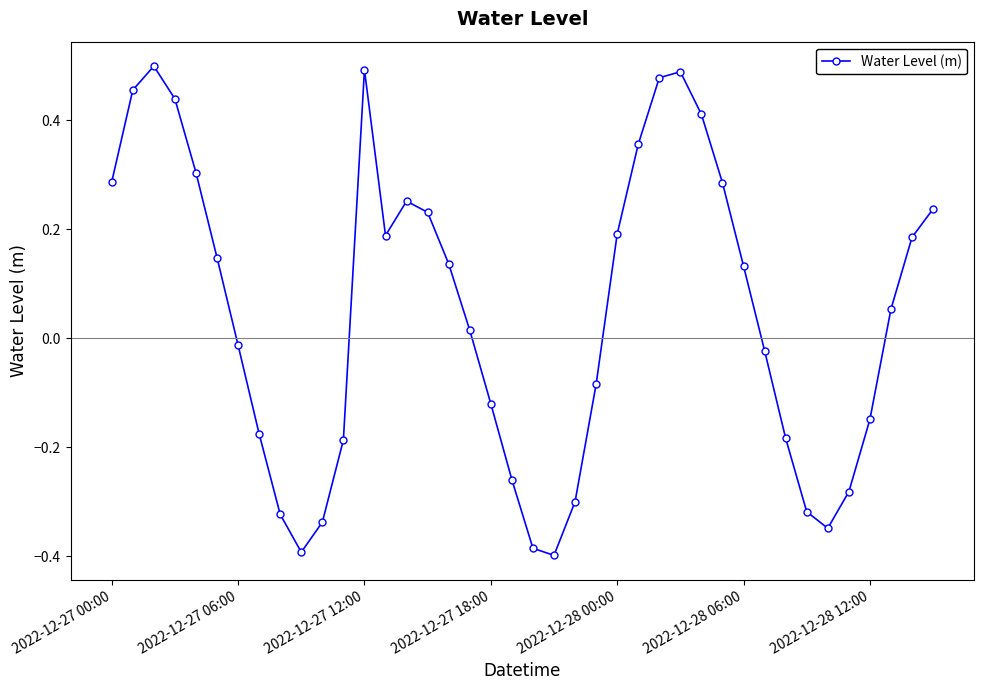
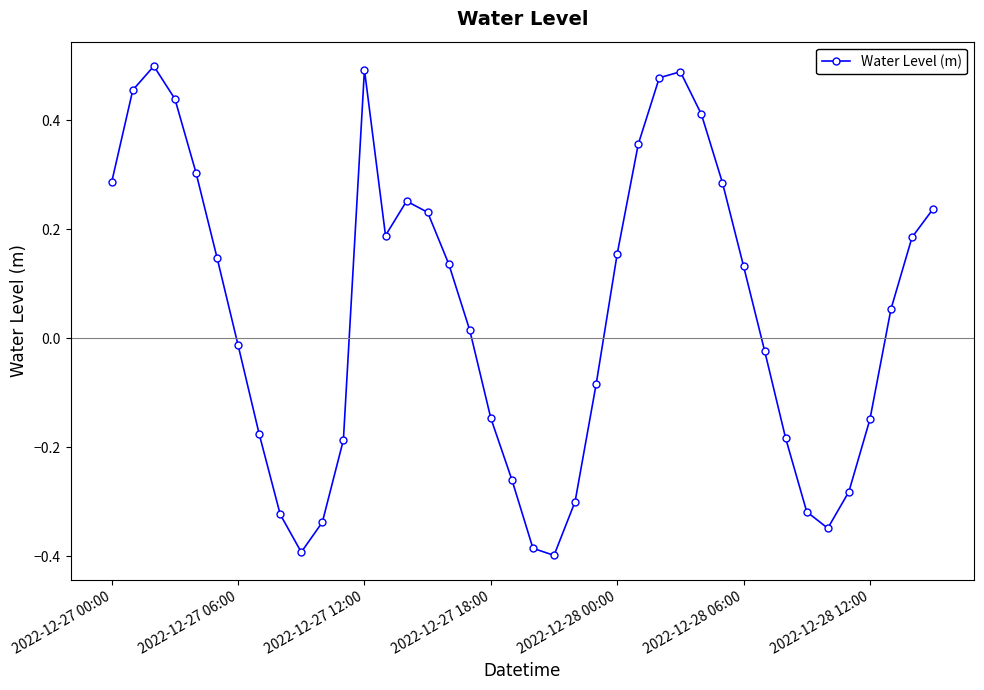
  {
    "2022-12-27 00:00": 0.29,
    "2022-12-27 06:00": -0.01,
    "2022-12-27 12:00": 0.49,
-   "2022-12-27 18:00": -0.12,
-   "2022-12-28 00:00": 0.19,
+   "2022-12-27 18:00": -0.15,
+   "2022-12-28 00:00": 0.15,
    "2022-12-28 06:00": 0.13,
    "2022-12-28 12:00": -0.15
  }
